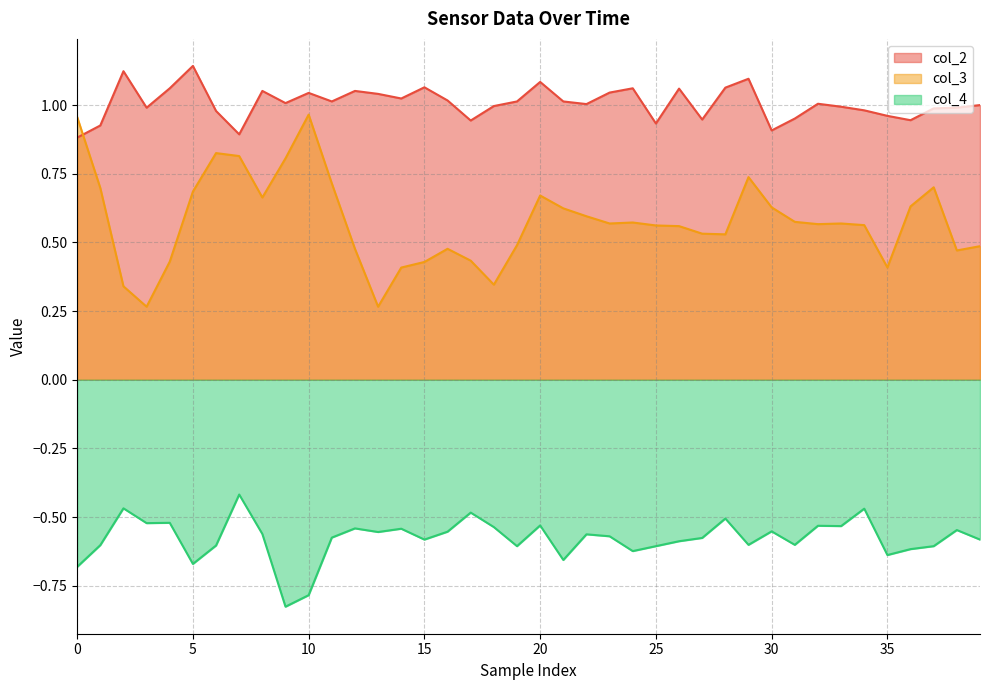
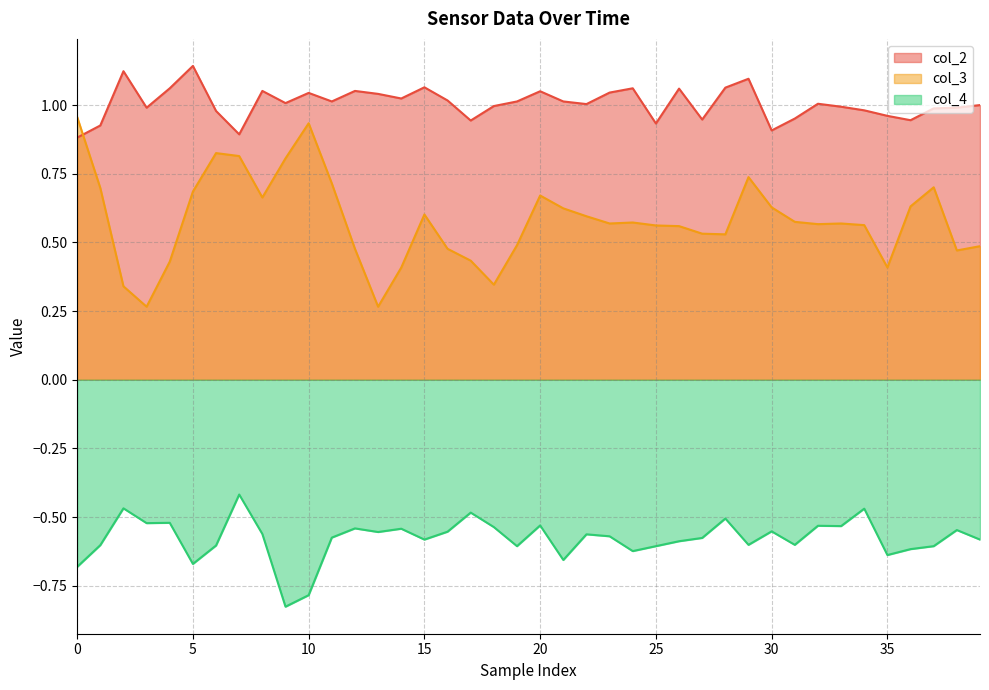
  {
    "col_2": {
      "0": 0.88,
      "5": 1.14,
      "10": 1.04,
      "15": 1.06,
-     "20": 1.08,
+     "20": 1.05,
      "25": 0.93,
      "30": 0.91,
      "35": 0.96
    },
    "col_3": {
      "0": 0.96,
      "5": 0.68,
-     "10": 0.97,
-     "15": 0.43,
+     "10": 0.93,
+     "15": 0.60,
      "20": 0.67,
      "25": 0.56,
      "30": 0.63,
      "35": 0.41
    }
  }
